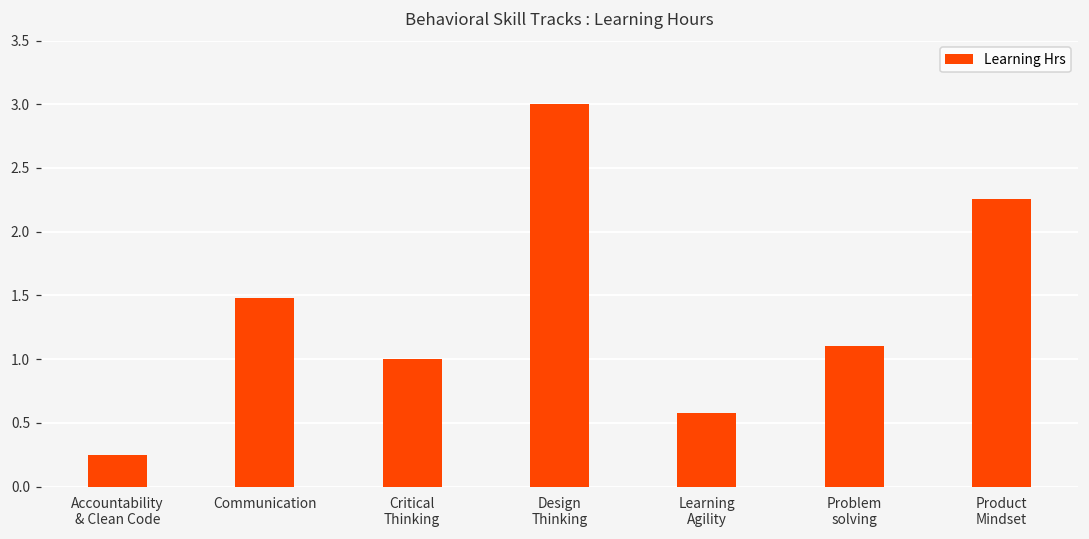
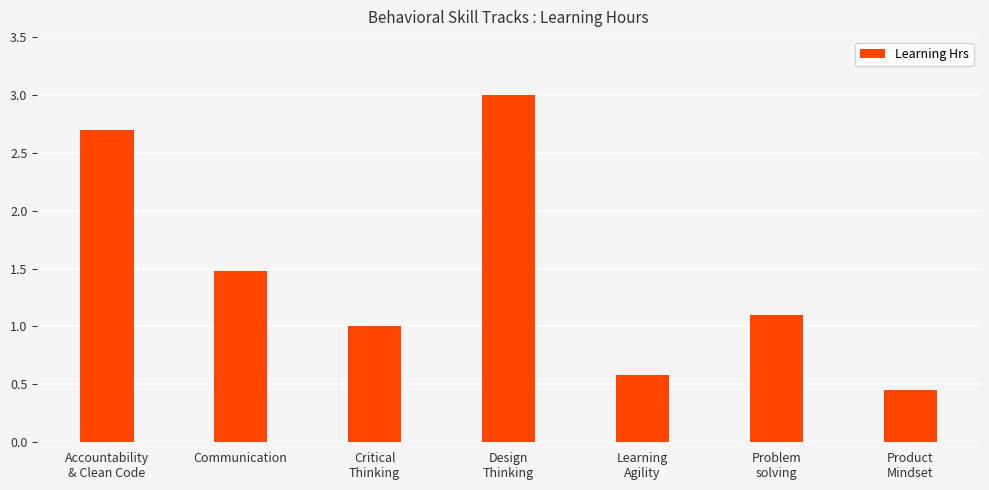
  {
-   "Accountability & Clean Code": 0.25,
+   "Accountability & Clean Code": 2.70,
    "Communication": 1.48,
    "Critical Thinking": 1.00,
    "Design Thinking": 3.00,
    "Learning Agility": 0.58,
    "Problem solving": 1.10,
-   "Product Mindset": 2.26
+   "Product Mindset": 0.45
  }
